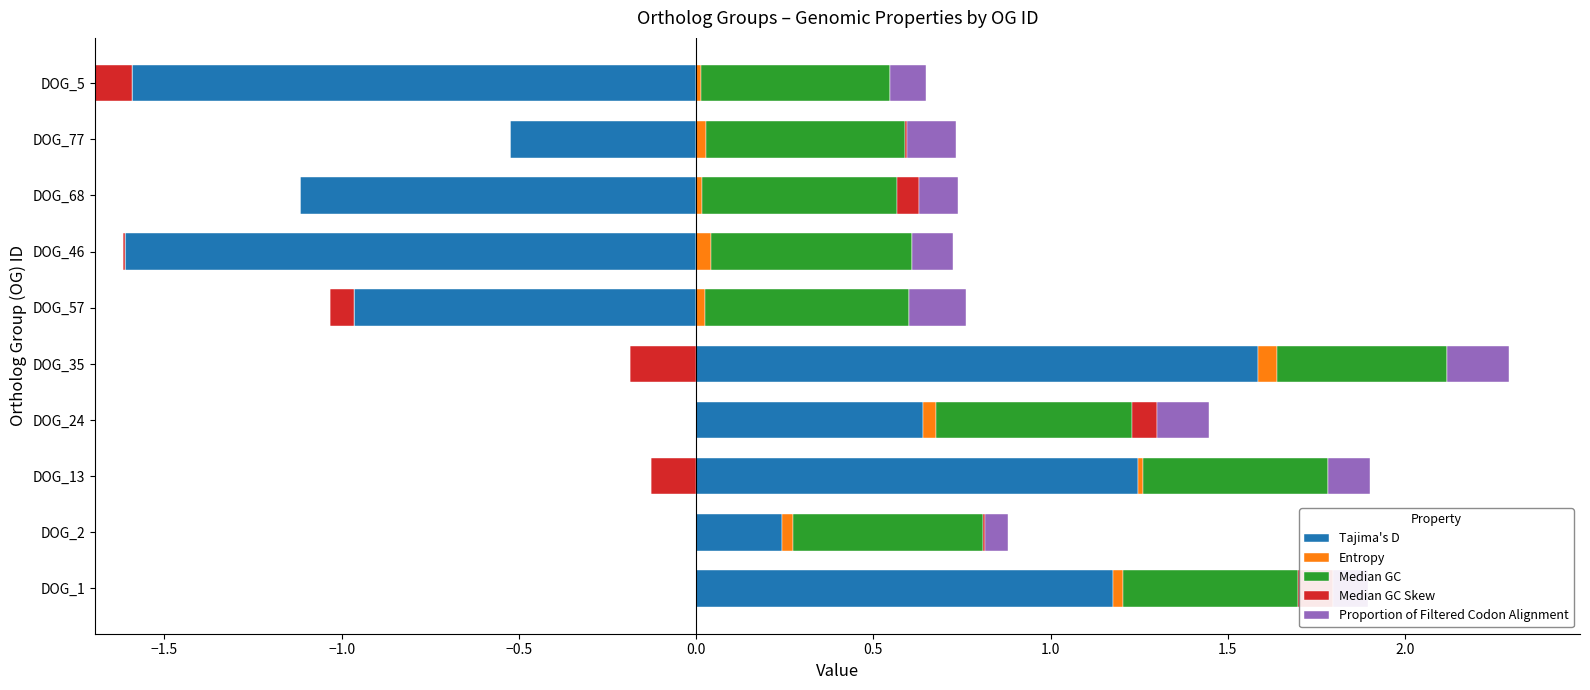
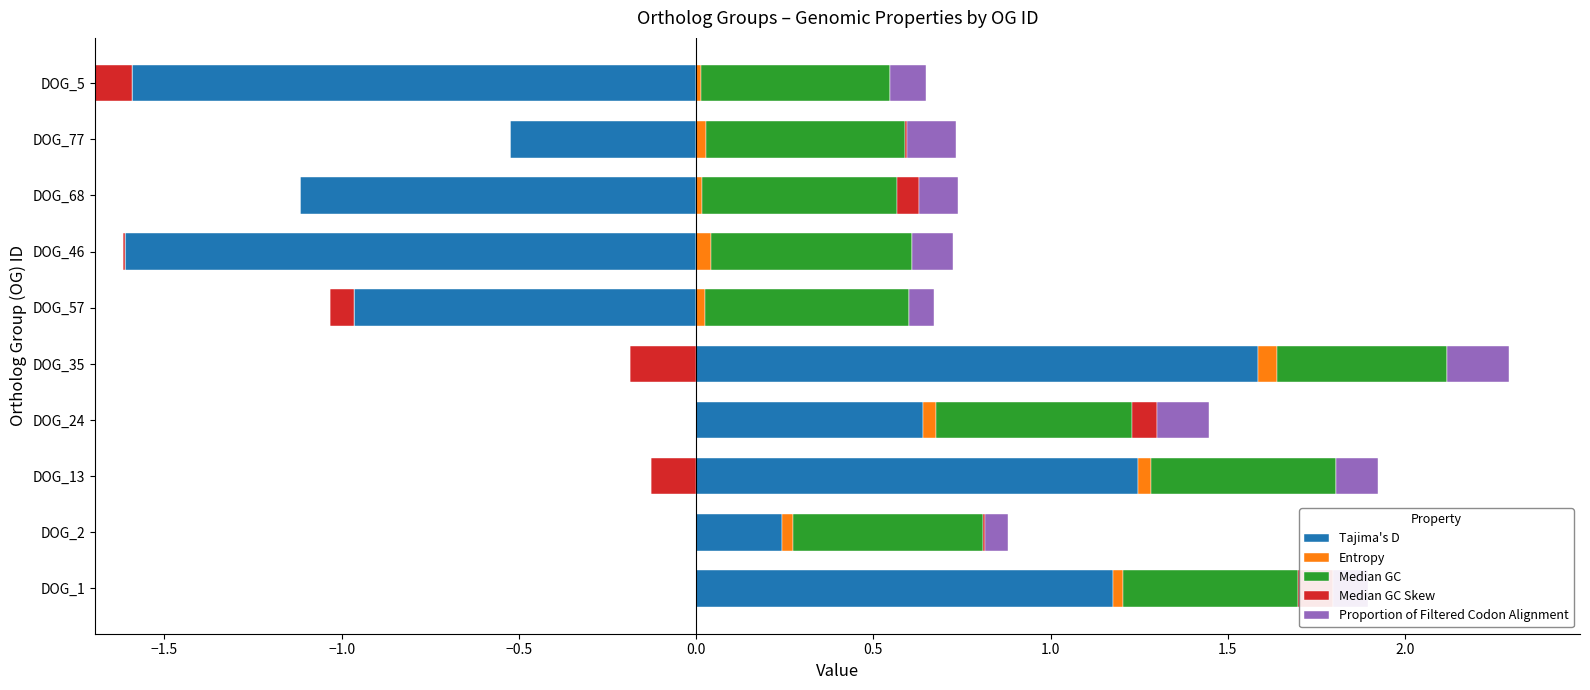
  {
    "Entropy": {
      "DOG_5": 0.01,
      "DOG_77": 0.03,
      "DOG_68": 0.02,
      "DOG_46": 0.04,
      "DOG_57": 0.03,
      "DOG_35": 0.06,
      "DOG_24": 0.04,
-     "DOG_13": 0.01,
+     "DOG_13": 0.03,
      "DOG_2": 0.03,
      "DOG_1": 0.03
    },
    "Median GC": {
      "DOG_5": 0.54,
      "DOG_77": 0.56,
      "DOG_68": 0.55,
      "DOG_46": 0.57,
      "DOG_57": 0.57,
      "DOG_35": 0.48,
      "DOG_24": 0.55,
      "DOG_13": 0.52,
      "DOG_2": 0.54,
      "DOG_1": 0.49
    },
    "Proportion of Filtered Codon Alignment": {
      "DOG_5": 0.10,
      "DOG_77": 0.14,
      "DOG_68": 0.11,
      "DOG_46": 0.12,
-     "DOG_57": 0.16,
+     "DOG_57": 0.07,
      "DOG_35": 0.18,
      "DOG_24": 0.14,
      "DOG_13": 0.12,
      "DOG_2": 0.06
    }
  }
